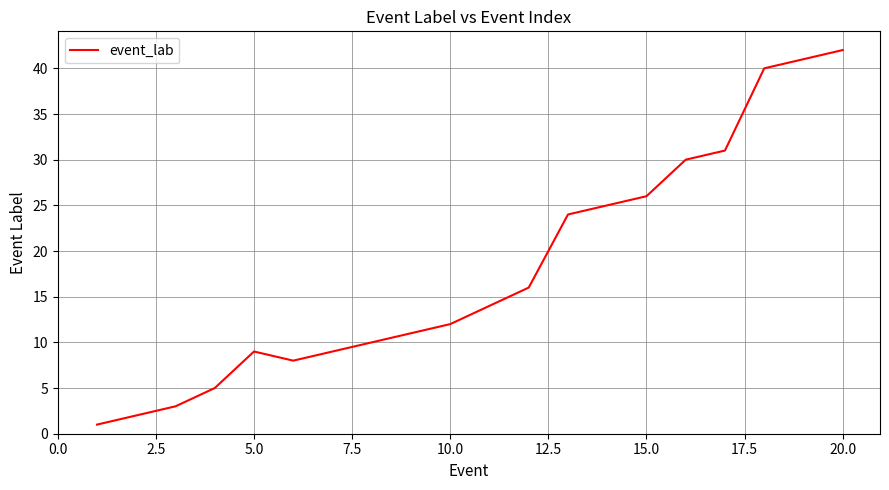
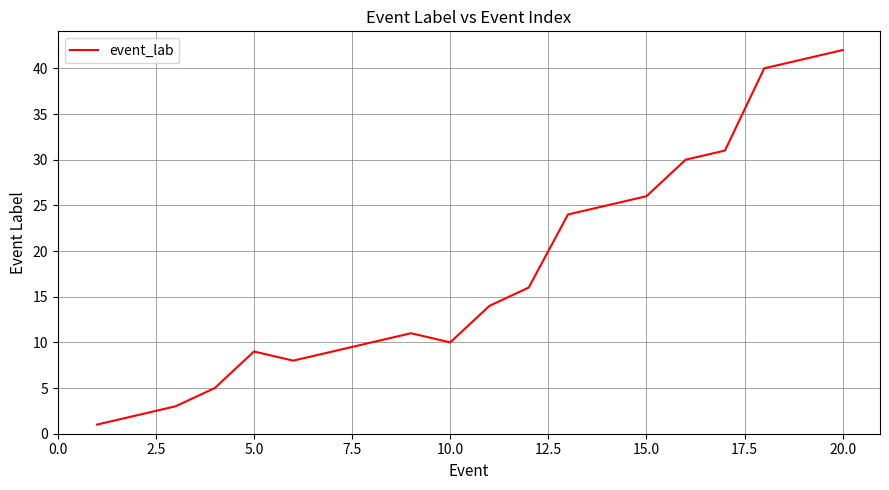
  {
    "5.0": 9,
-   "10.0": 12,
+   "10.0": 10,
    "15.0": 26,
    "20.0": 42
  }
